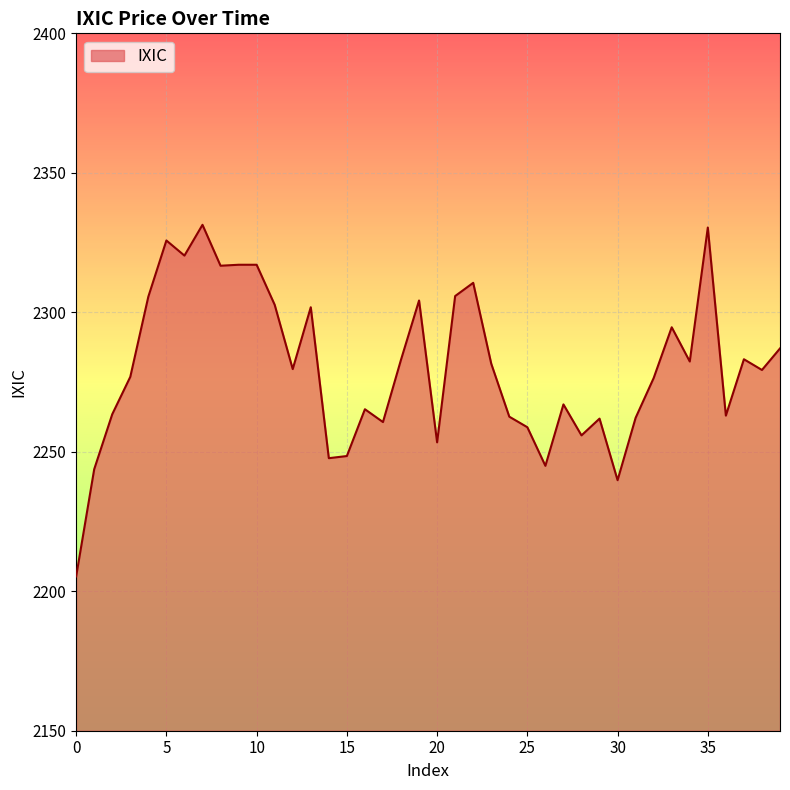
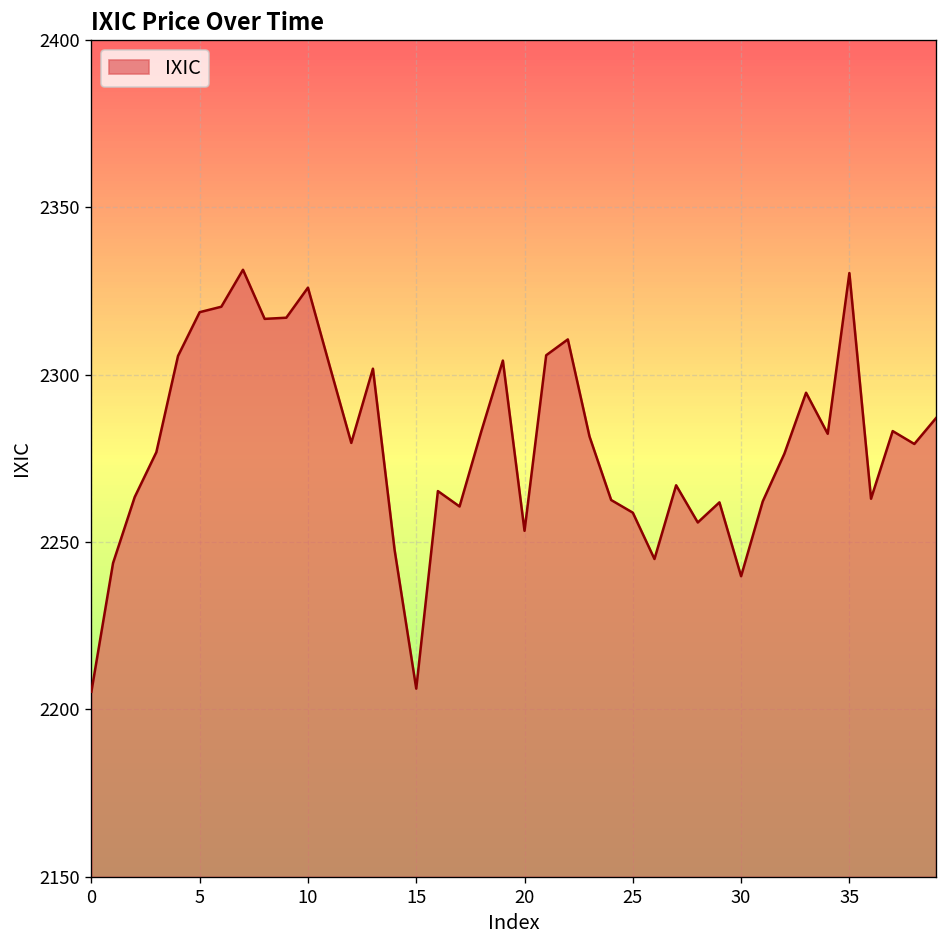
  {
    "0": 2205,
-   "5": 2326,
-   "10": 2317,
-   "15": 2248,
+   "5": 2319,
+   "10": 2326,
+   "15": 2206,
    "20": 2253,
    "25": 2259,
    "30": 2240,
    "35": 2330
  }
